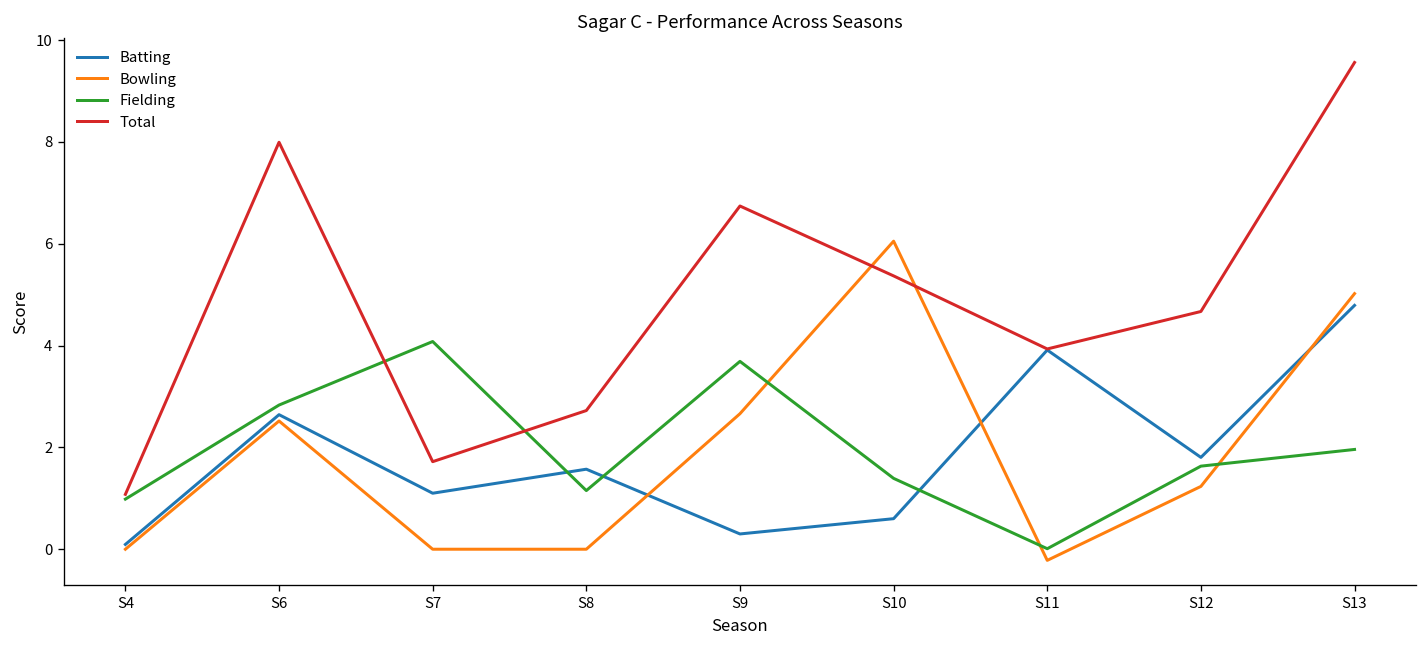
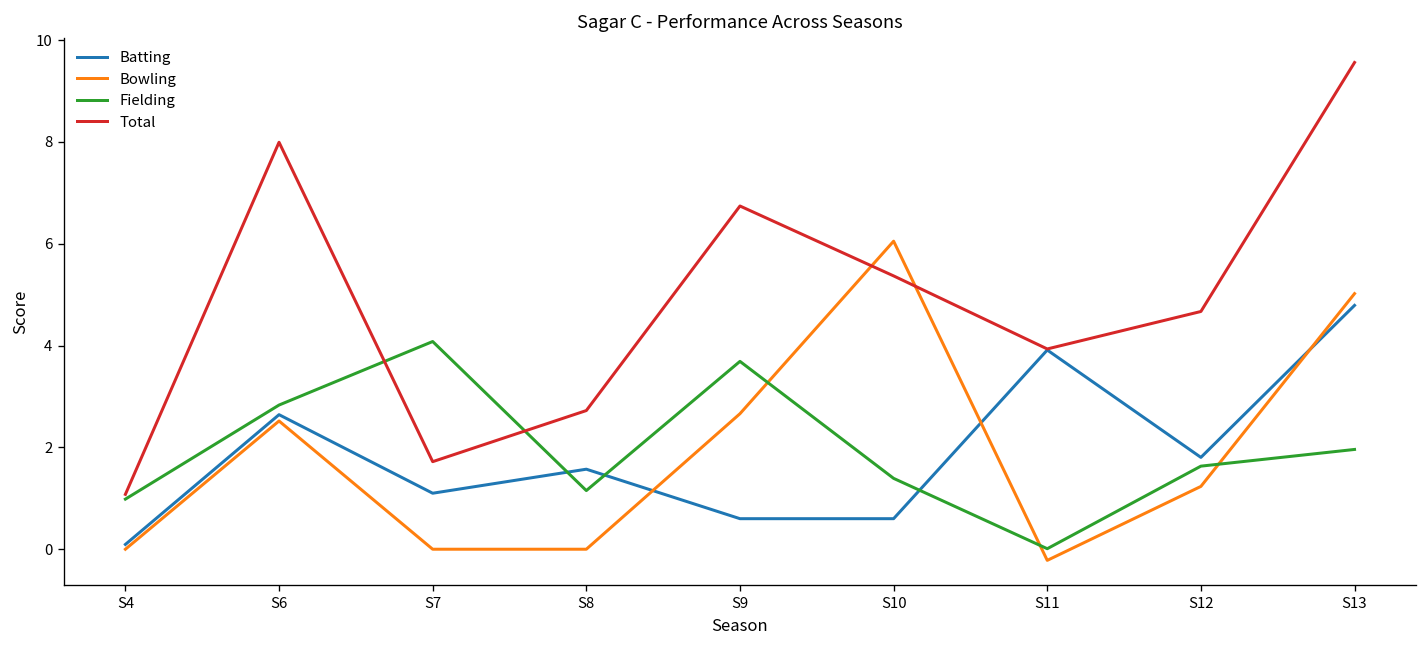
  {
    "Batting": {
      "S4": 0.1,
      "S6": 2.6,
      "S7": 1.1,
      "S8": 1.6,
-     "S9": 0.3,
+     "S9": 0.6,
      "S10": 0.6,
      "S12": 1.8,
      "S13": 4.8
    },
    "Bowling": {
      "S4": 0.0,
      "S6": 2.5,
      "S7": 0.0,
      "S8": 0.0,
      "S9": 2.7,
      "S10": 6.1,
      "S11": -0.2,
      "S12": 1.2,
      "S13": 5.0
    },
    "Fielding": {
      "S4": 1.0,
      "S6": 2.8,
      "S7": 4.1,
      "S8": 1.2,
      "S9": 3.7,
      "S10": 1.4,
      "S11": 0.0,
      "S12": 1.6,
      "S13": 2.0
    },
    "Total": {
      "S4": 1.1,
      "S6": 8.0,
      "S7": 1.7,
      "S8": 2.7,
      "S9": 6.7,
      "S10": 5.4,
      "S12": 4.7,
      "S13": 9.6
    }
  }
